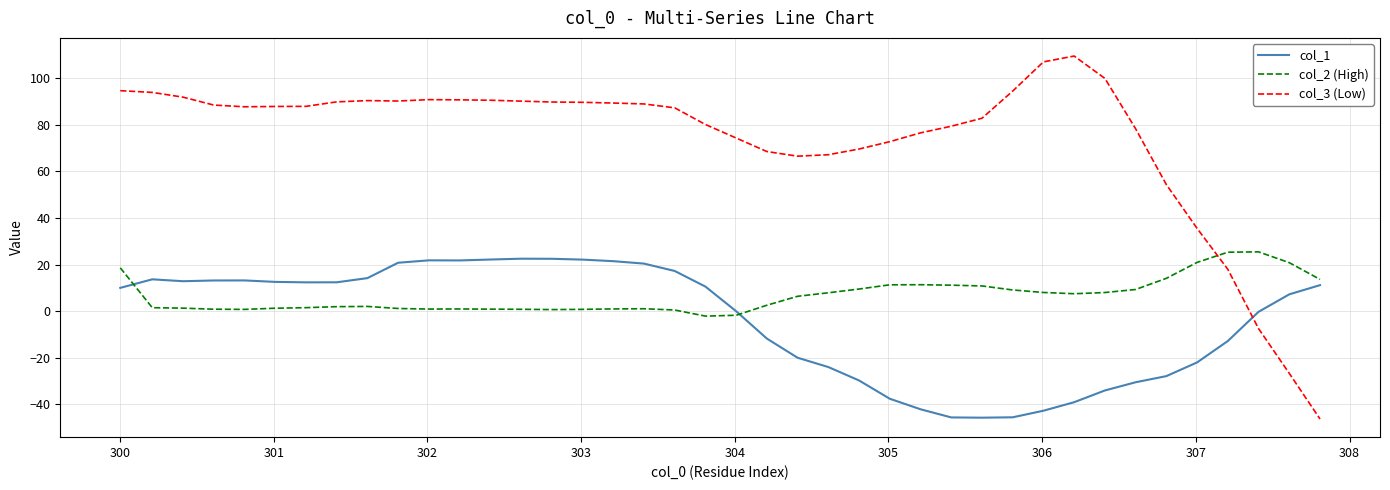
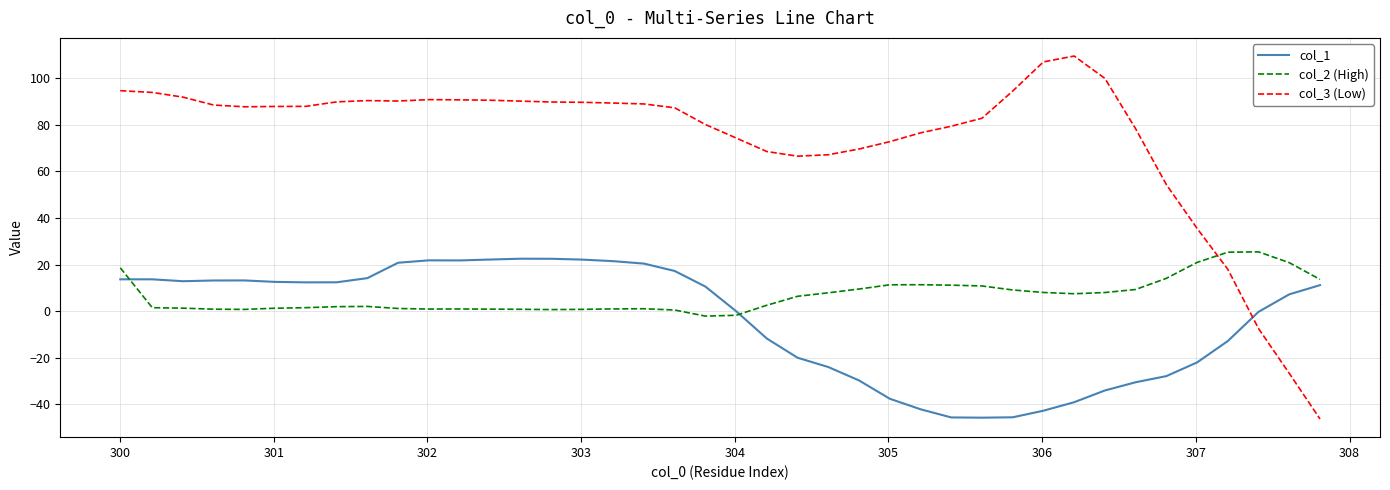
  {
    "col_1": {
-     "300": 10
+     "300": 14
    },
    "col_2 (High)": {
      "300": 19
    },
    "col_3 (Low)": {
      "300": 95
    }
  }
